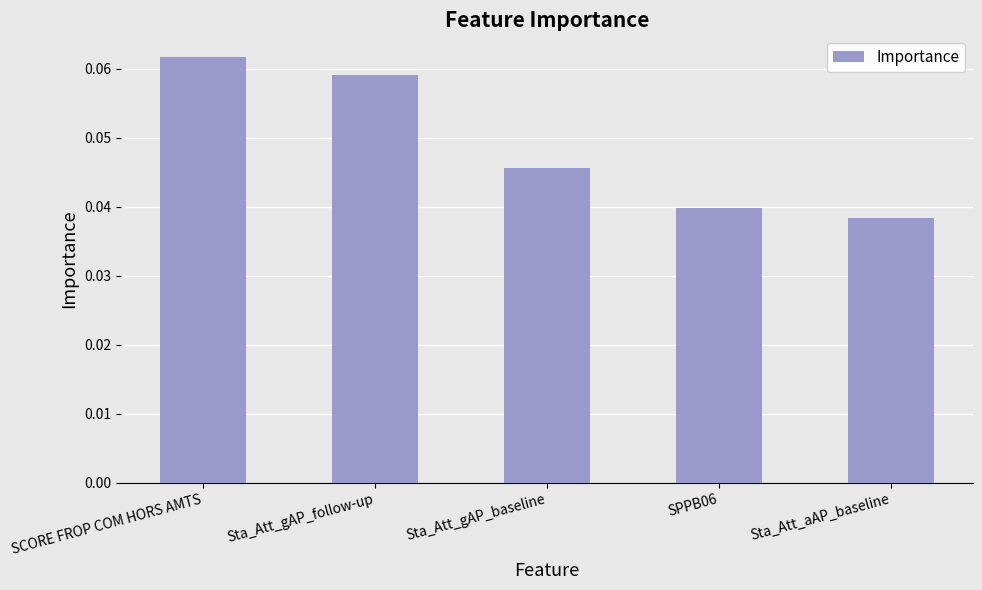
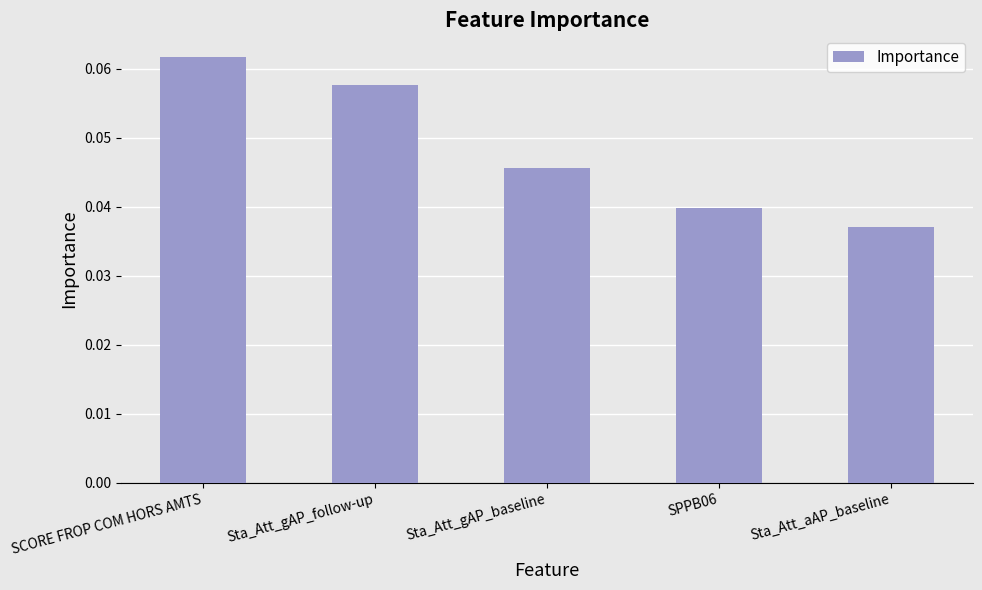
  {
    "SCORE FROP COM HORS AMTS": 0.062,
-   "Sta_Att_gAP_follow-up": 0.059,
+   "Sta_Att_gAP_follow-up": 0.058,
    "Sta_Att_gAP_baseline": 0.046,
    "SPPB06": 0.040,
-   "Sta_Att_aAP_baseline": 0.038
+   "Sta_Att_aAP_baseline": 0.037
  }
